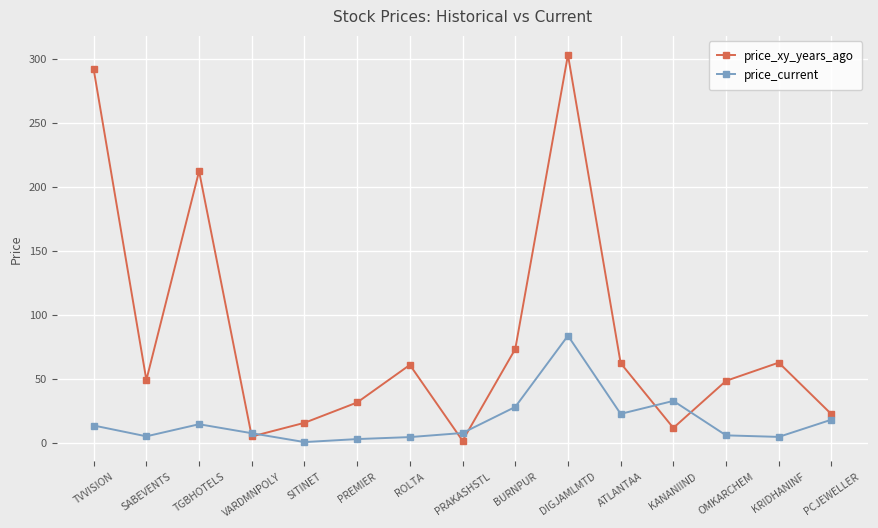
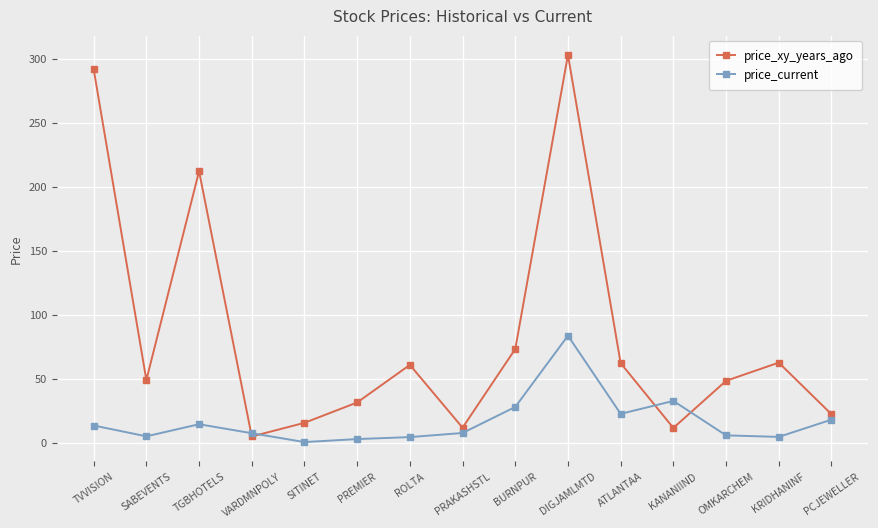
  {
    "price_xy_years_ago": {
      "TVVISION": 292,
      "SABEVENTS": 49,
      "TGBHOTELS": 212,
      "VARDMNPOLY": 5,
      "SITINET": 16,
      "PREMIER": 32,
      "ROLTA": 61,
-     "PRAKASHSTL": 2,
+     "PRAKASHSTL": 12,
      "BURNPUR": 73,
      "DIGJAMLMTD": 303,
      "ATLANTAA": 62,
      "KANANIIND": 12,
      "OMKARCHEM": 48,
      "KRIDHANINF": 63,
      "PCJEWELLER": 22
    },
    "price_current": {
      "TVVISION": 14,
      "SABEVENTS": 5,
      "TGBHOTELS": 15,
      "VARDMNPOLY": 7,
      "SITINET": 1,
      "PREMIER": 3,
      "ROLTA": 4,
      "PRAKASHSTL": 8,
      "BURNPUR": 28,
      "DIGJAMLMTD": 84,
      "ATLANTAA": 23,
      "KANANIIND": 33,
      "OMKARCHEM": 6,
      "KRIDHANINF": 5,
      "PCJEWELLER": 18
    }
  }
